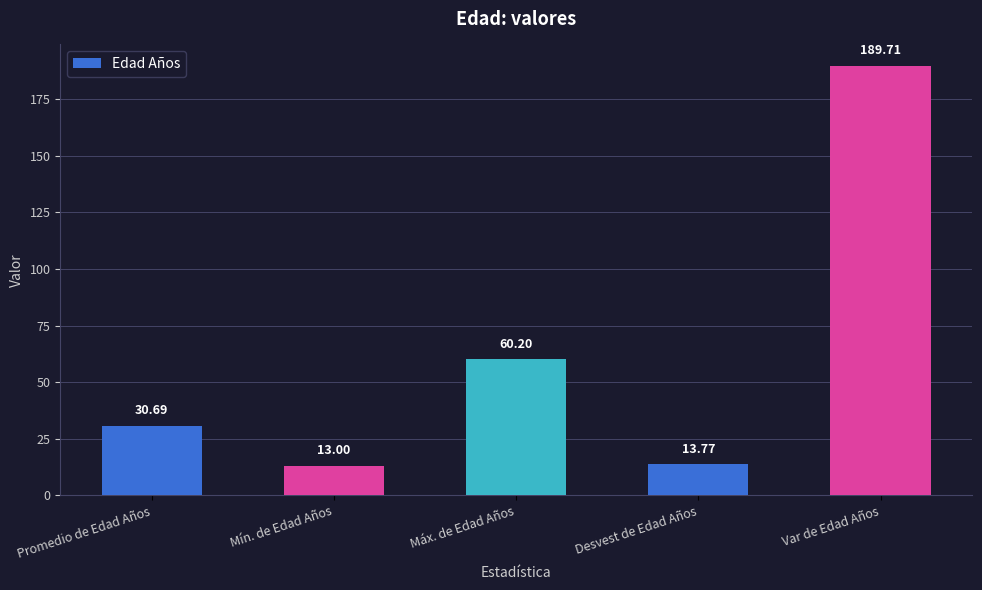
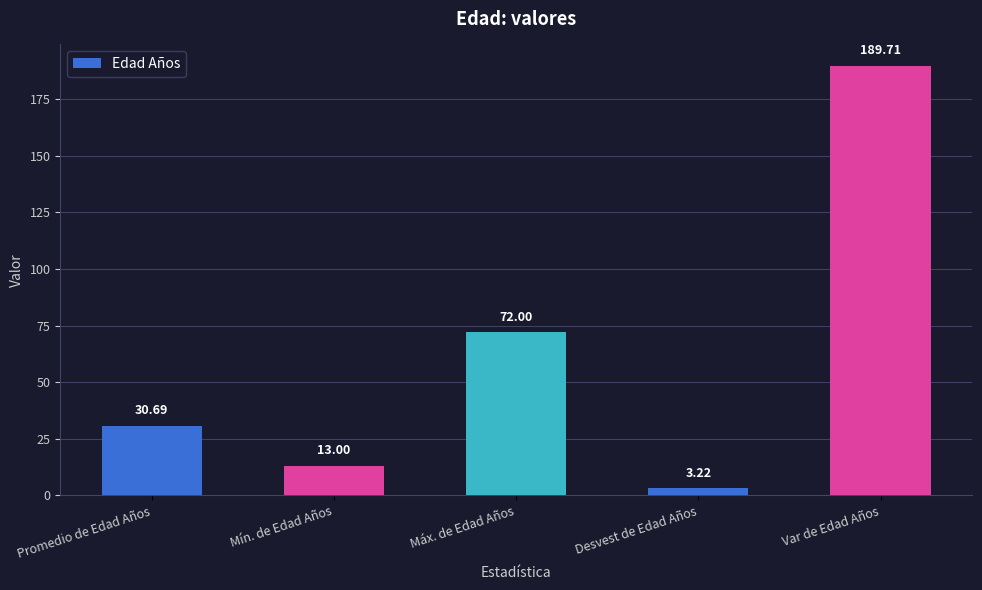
  {
    "Promedio de Edad Años": 30.69,
    "Mín. de Edad Años": 13.00,
-   "Máx. de Edad Años": 60.20,
-   "Desvest de Edad Años": 13.77,
+   "Máx. de Edad Años": 72.00,
+   "Desvest de Edad Años": 3.22,
    "Var de Edad Años": 189.71
  }
